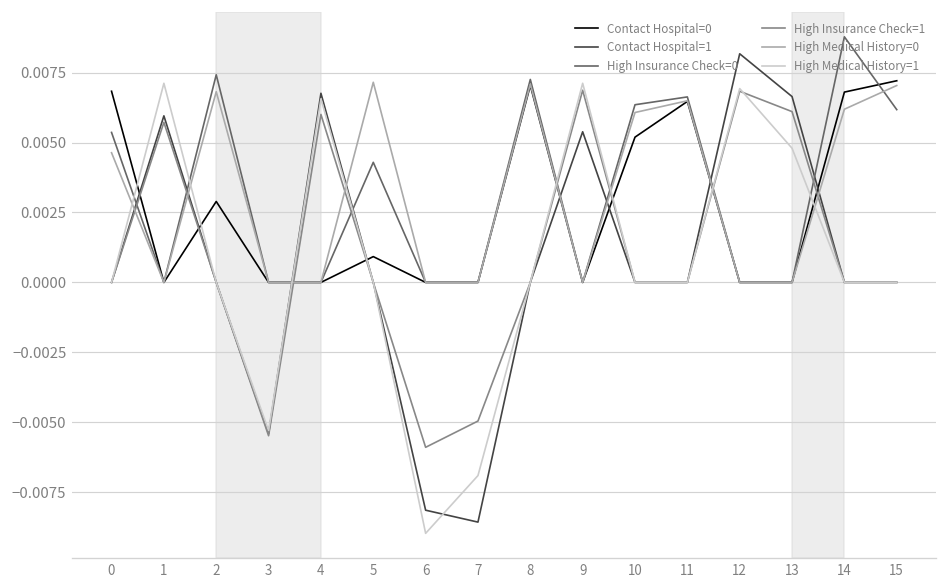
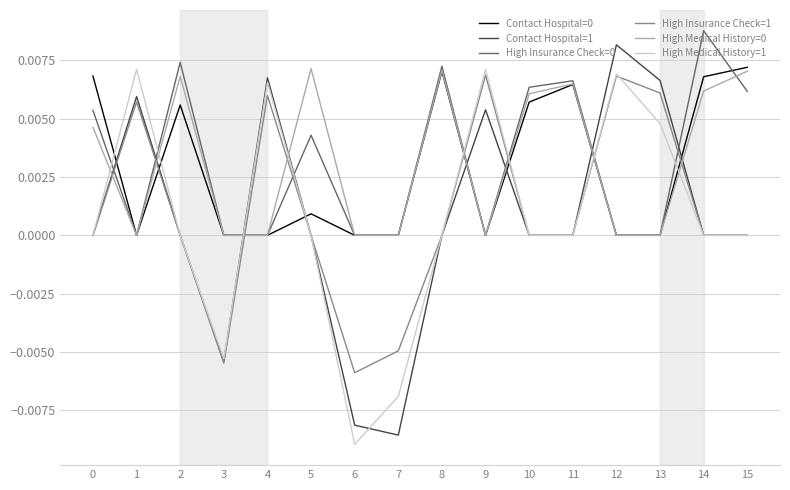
  {
    "Contact Hospital=0": {
      "0": 0.0068,
-     "2": 0.0029,
+     "2": 0.0056,
      "5": 0.0009,
-     "10": 0.0052,
+     "10": 0.0057,
      "14": 0.0068,
      "15": 0.0072
    }
  }
